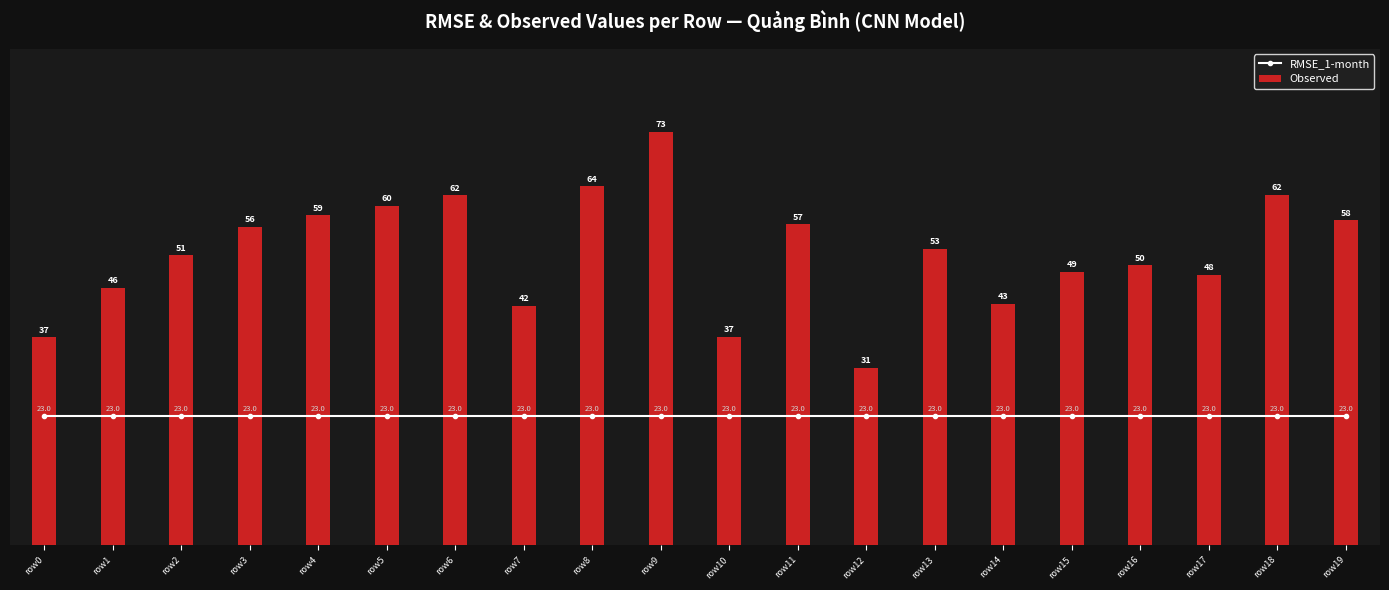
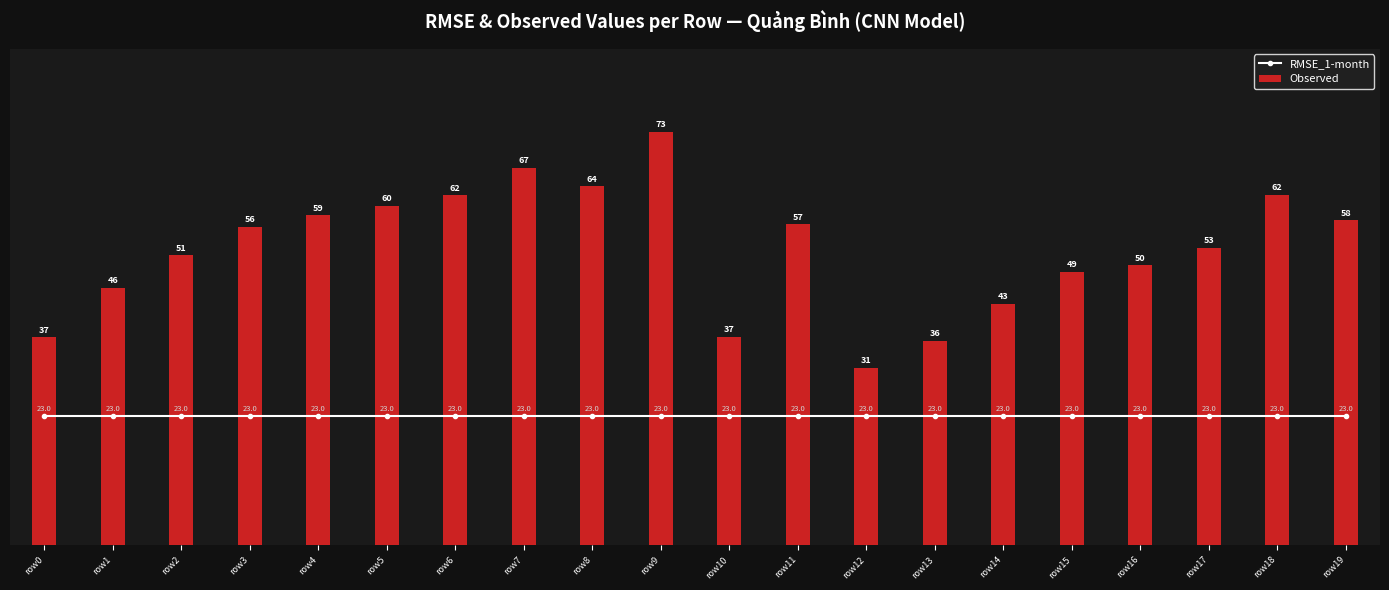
  {
    "RMSE_1-month": {
      "row0": 23.0,
      "row1": 23.0,
      "row2": 23.0,
      "row3": 23.0,
      "row4": 23.0,
      "row5": 23.0,
      "row6": 23.0,
      "row7": 23.0,
      "row8": 23.0,
      "row9": 23.0,
      "row10": 23.0,
      "row11": 23.0,
      "row12": 23.0,
      "row13": 23.0,
      "row14": 23.0,
      "row15": 23.0,
      "row16": 23.0,
      "row17": 23.0,
      "row18": 23.0,
      "row19": 23.0
    },
    "Observed": {
      "row0": 37,
      "row1": 46,
      "row2": 51,
      "row3": 56,
      "row4": 59,
      "row5": 60,
      "row6": 62,
-     "row7": 42,
+     "row7": 67,
      "row8": 64,
      "row9": 73,
      "row10": 37,
      "row11": 57,
      "row12": 31,
-     "row13": 53,
+     "row13": 36,
      "row14": 43,
      "row15": 49,
      "row16": 50,
-     "row17": 48,
+     "row17": 53,
      "row18": 62,
      "row19": 58
    }
  }
